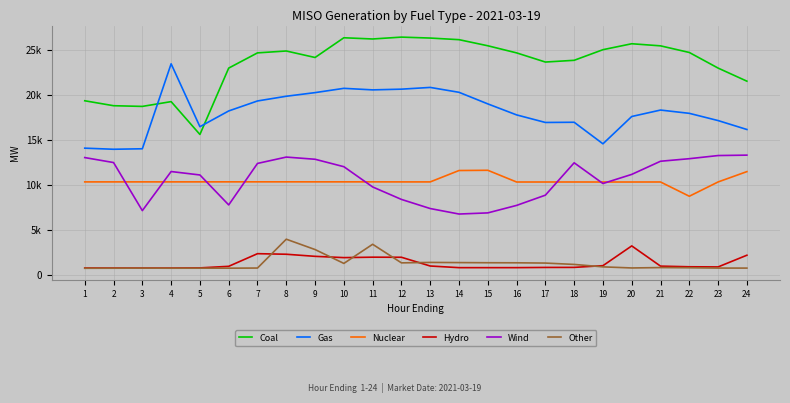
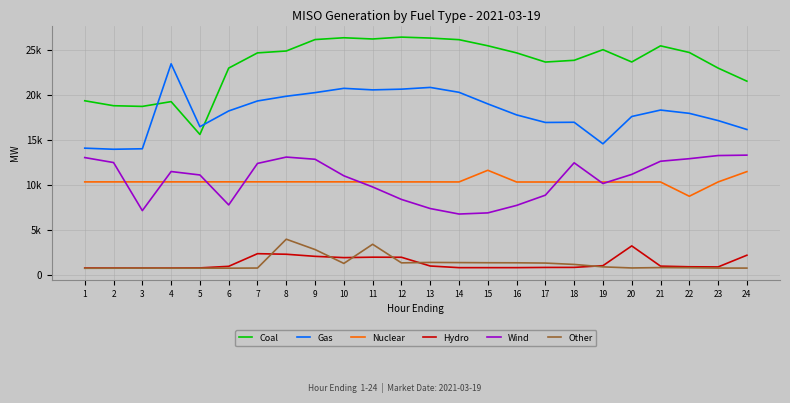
  {
    "Coal": {
      "1": 19000,
      "2": 19000,
      "3": 19000,
      "4": 19000,
      "5": 16000,
      "6": 23000,
      "7": 25000,
      "8": 25000,
-     "9": 24000,
+     "9": 26000,
      "10": 26000,
      "11": 26000,
      "12": 26000,
      "13": 26000,
      "14": 26000,
      "15": 25000,
      "16": 25000,
      "17": 24000,
      "18": 24000,
      "19": 25000,
-     "20": 26000,
+     "20": 24000,
      "21": 25000,
      "22": 25000,
      "23": 23000,
      "24": 22000
    },
    "Gas": {
      "1": 14000,
      "2": 14000,
      "3": 14000,
      "4": 23000,
      "5": 16000,
      "6": 18000,
      "7": 19000,
      "8": 20000,
      "9": 20000,
      "10": 21000,
      "11": 21000,
      "12": 21000,
      "13": 21000,
      "14": 20000,
      "15": 19000,
      "16": 18000,
      "17": 17000,
      "18": 17000,
      "19": 15000,
      "20": 18000,
      "21": 18000,
      "22": 18000,
      "23": 17000,
      "24": 16000
    },
    "Nuclear": {
      "1": 10000,
      "2": 10000,
      "3": 10000,
      "4": 10000,
      "5": 10000,
      "6": 10000,
      "7": 10000,
      "8": 10000,
      "9": 10000,
      "10": 10000,
      "11": 10000,
      "12": 10000,
      "13": 10000,
-     "14": 12000,
+     "14": 10000,
      "15": 12000,
      "16": 10000,
      "17": 10000,
      "18": 10000,
      "20": 10000,
      "21": 10000,
      "22": 9000,
      "23": 10000,
      "24": 12000
    },
    "Hydro": {
      "7": 2000,
      "8": 2000,
      "9": 2000,
      "10": 2000,
      "11": 2000,
      "12": 2000,
      "13": 1000,
      "14": 1000,
      "15": 1000,
      "16": 1000,
      "17": 1000,
      "18": 1000,
      "20": 3000,
      "24": 2000
    },
    "Wind": {
      "1": 13000,
      "2": 13000,
      "3": 7000,
      "4": 12000,
      "5": 11000,
      "6": 8000,
      "7": 12000,
      "8": 13000,
      "9": 13000,
-     "10": 12000,
+     "10": 11000,
      "11": 10000,
      "12": 8000,
      "13": 7000,
      "14": 7000,
      "15": 7000,
      "16": 8000,
      "17": 9000,
      "18": 12000,
      "20": 11000,
      "21": 13000,
      "22": 13000,
      "23": 13000,
      "24": 13000
    },
    "Other": {
      "7": 1000,
      "8": 4000,
      "9": 3000,
      "10": 1000,
      "11": 3000,
      "12": 1000,
      "13": 1000,
      "14": 1000,
      "15": 1000,
      "16": 1000,
      "17": 1000,
      "18": 1000,
      "20": 1000,
      "24": 1000
    }
  }
